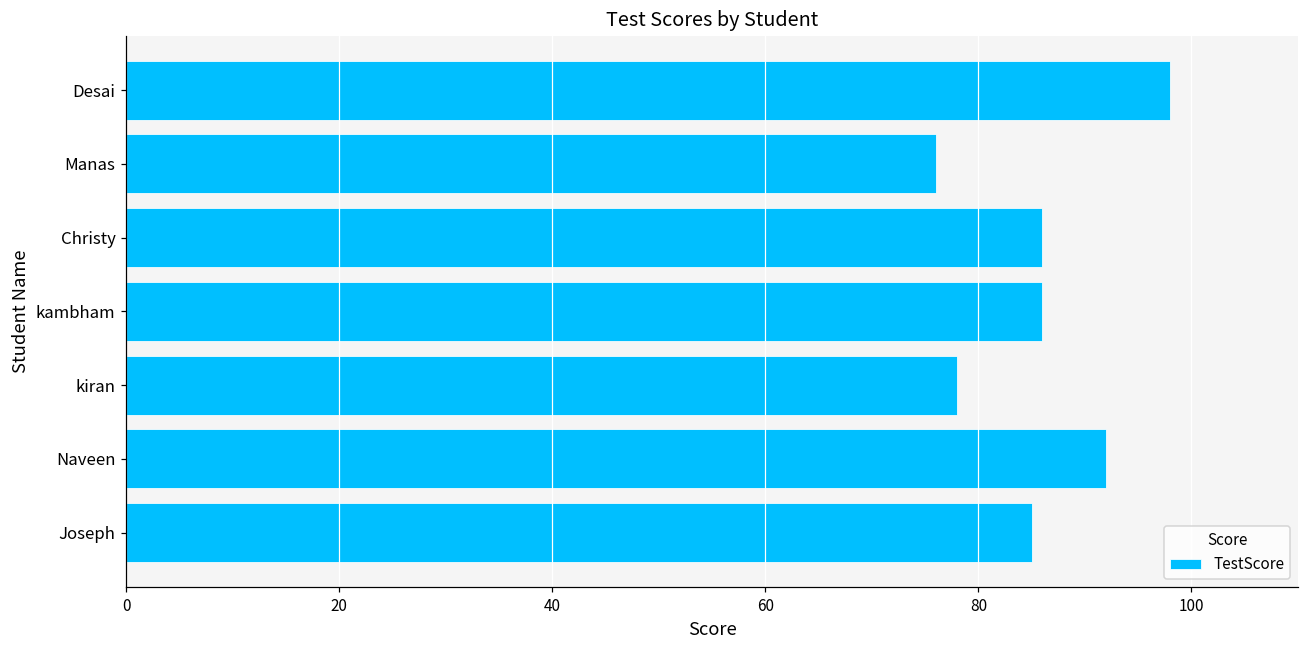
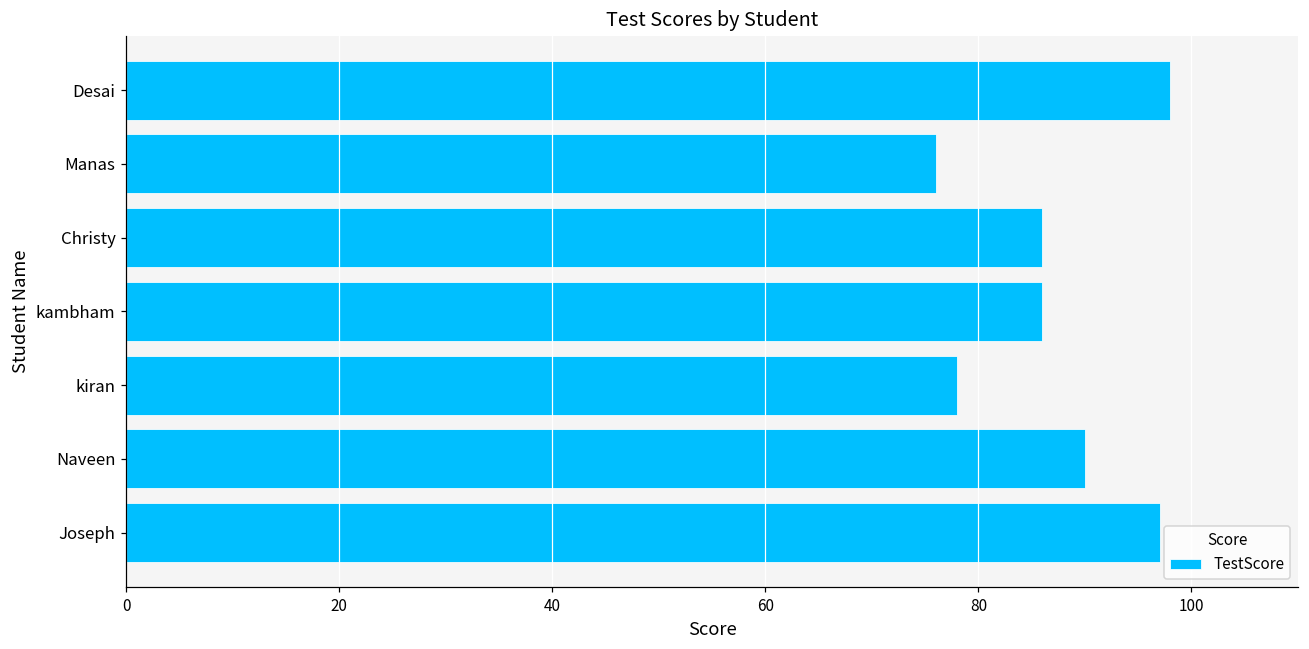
  {
    "Desai": 98,
    "Manas": 76,
    "Christy": 86,
    "kambham": 86,
    "kiran": 78,
-   "Naveen": 92,
-   "Joseph": 85
+   "Naveen": 90,
+   "Joseph": 97
  }
